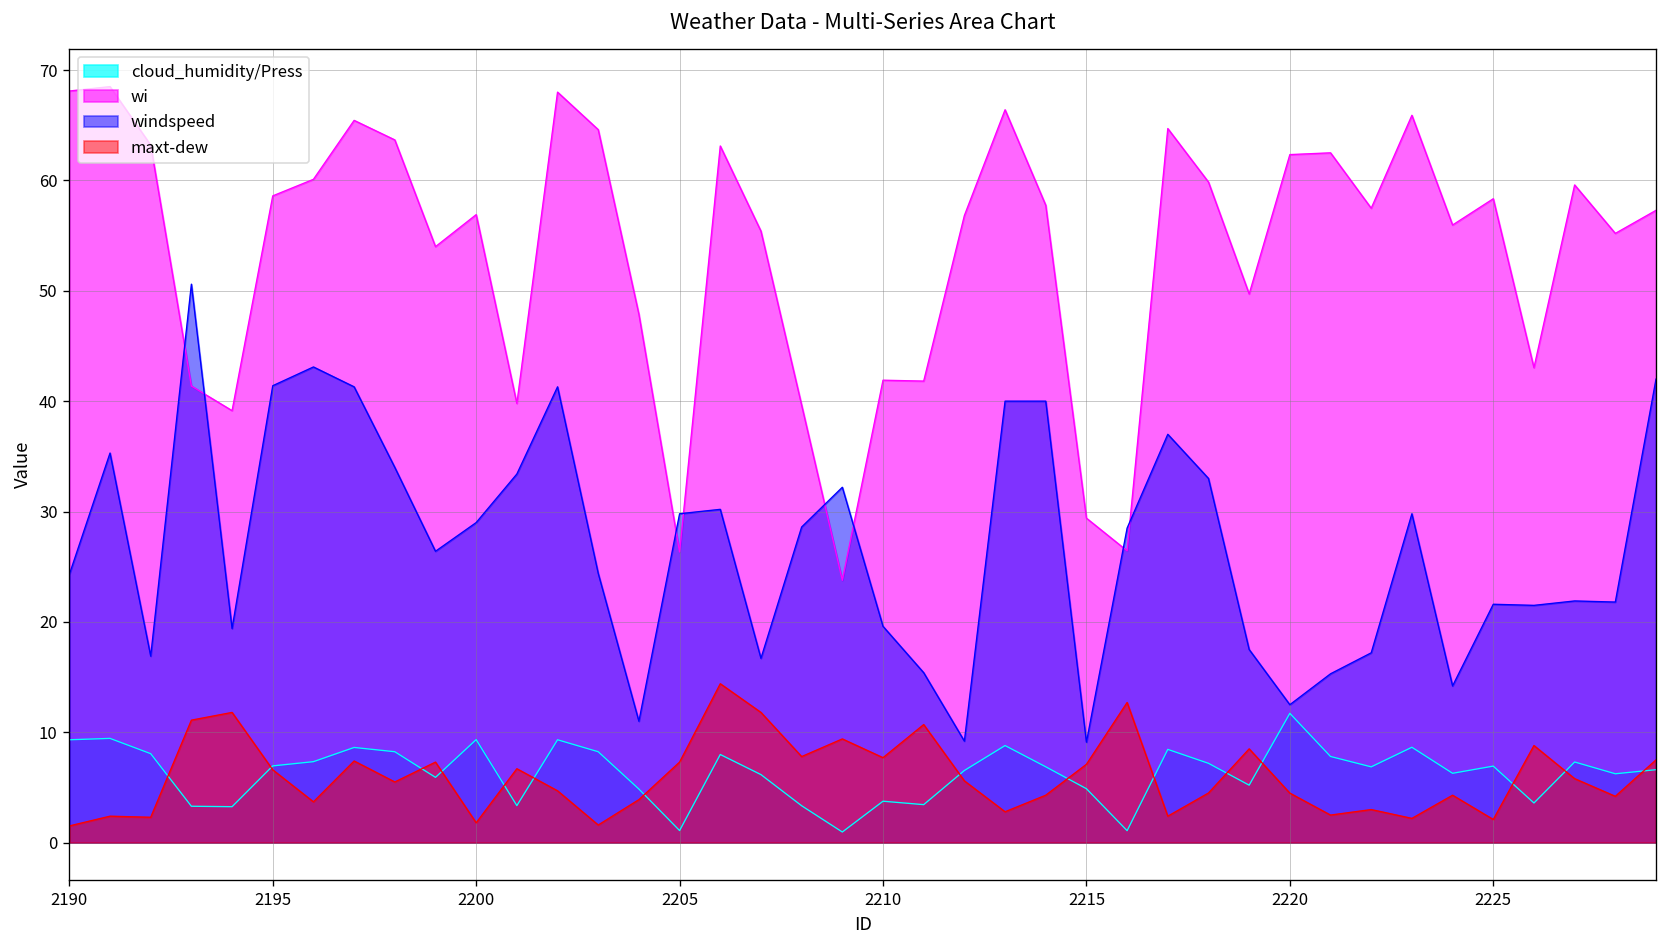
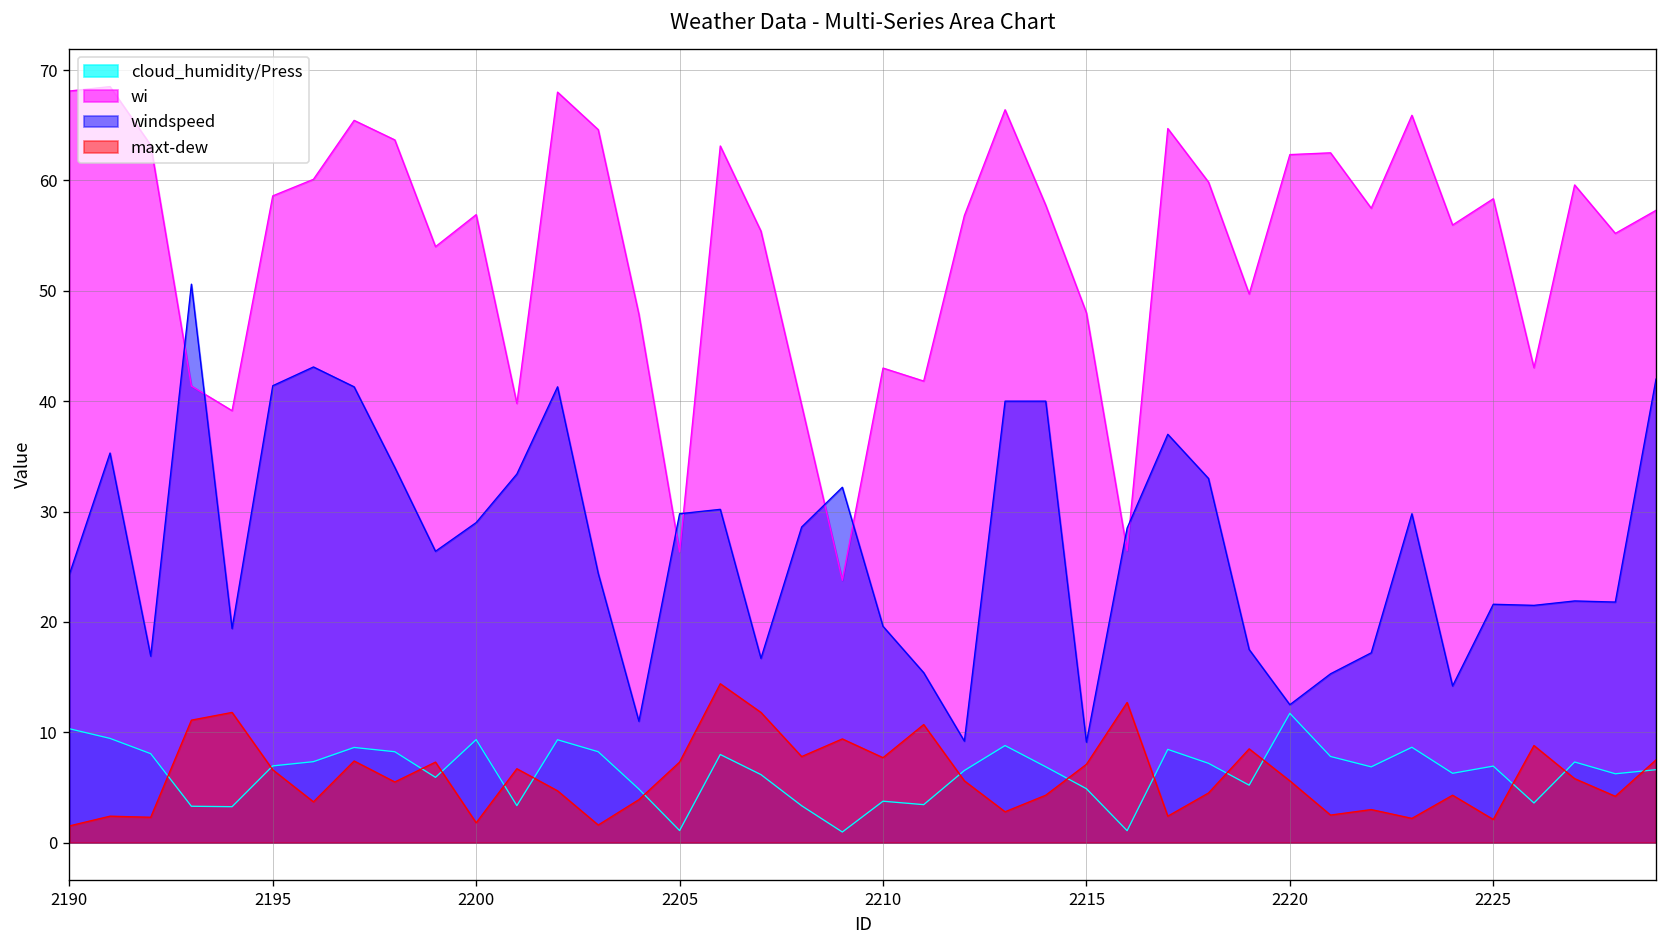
  {
    "cloud_humidity/Press": {
-     "2190": 9,
+     "2190": 10,
      "2195": 7,
      "2200": 9,
      "2205": 1,
      "2210": 4,
      "2215": 5,
      "2220": 12,
      "2225": 7
    },
    "wi": {
      "2190": 68,
      "2195": 59,
      "2200": 57,
      "2205": 26,
-     "2210": 42,
-     "2215": 29,
+     "2210": 43,
+     "2215": 48,
      "2220": 62,
      "2225": 58
    },
    "windspeed": {
      "2190": 24,
      "2195": 41,
      "2200": 29,
      "2205": 30,
      "2210": 20,
      "2215": 9,
      "2220": 13,
      "2225": 22
    },
    "maxt-dew": {
      "2190": 2,
      "2195": 7,
      "2200": 2,
      "2205": 7,
      "2210": 8,
      "2215": 7,
-     "2220": 4,
+     "2220": 6,
      "2225": 2
    }
  }
